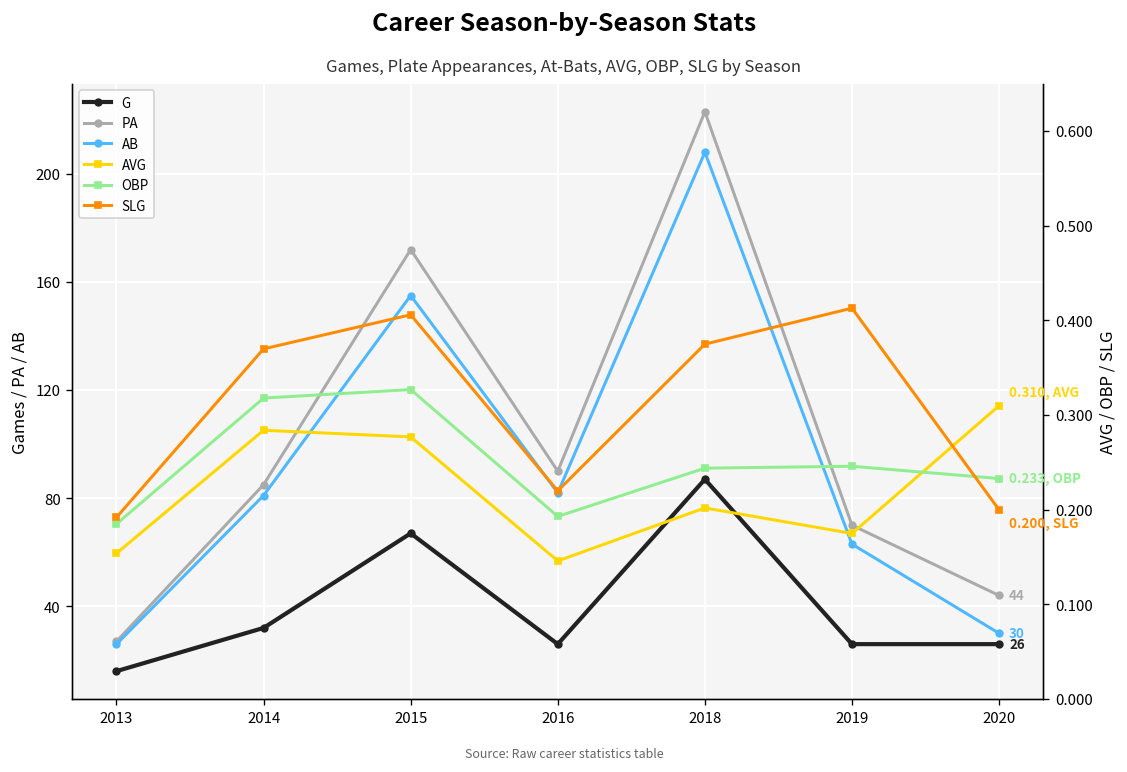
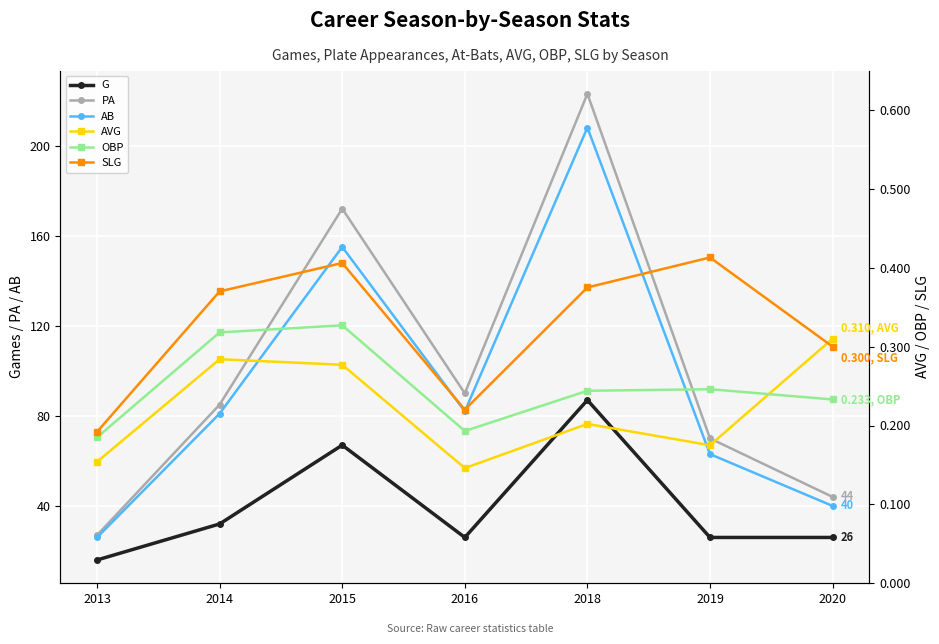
  {
    "G": {
      "2020": "26"
    },
    "AB": {
-     "2020": "30"
+     "2020": "40"
    },
    "AVG": {
      "2020": "0.310,"
    },
    "OBP": {
      "2020": "0.233,"
    },
    "SLG": {
-     "2020": "0.200,"
+     "2020": "0.300,"
    }
  }
